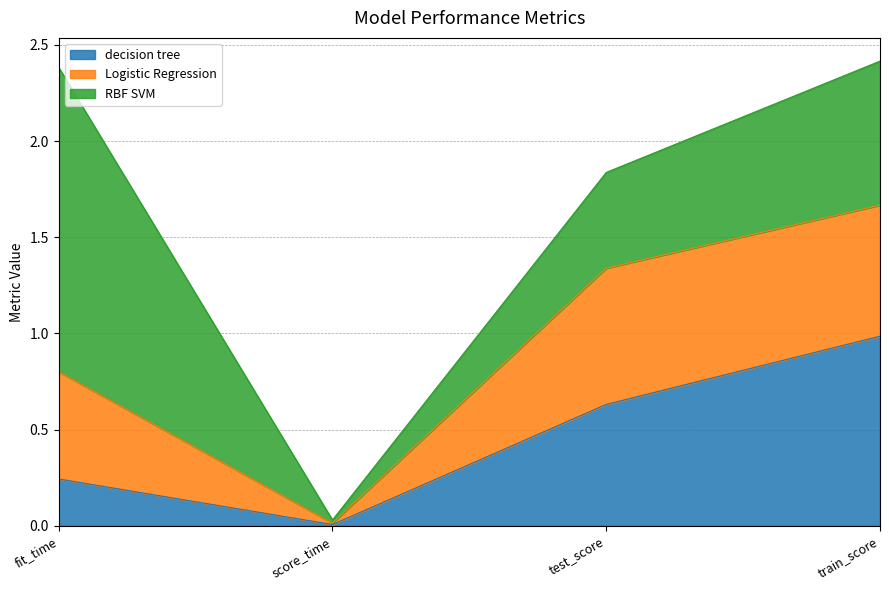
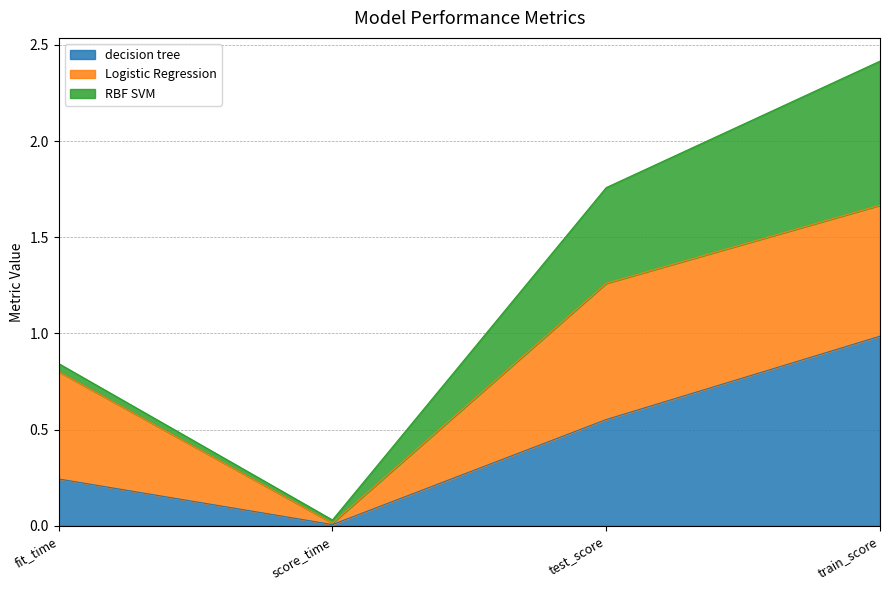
  {
    "decision tree": {
      "fit_time": 0.24,
-     "test_score": 0.63,
+     "test_score": 0.55,
      "train_score": 0.99
    },
    "Logistic Regression": {
      "fit_time": 0.56,
      "test_score": 0.71,
      "train_score": 0.68
    },
    "RBF SVM": {
-     "fit_time": 1.58,
+     "fit_time": 0.04,
      "score_time": 0.02,
      "test_score": 0.50,
      "train_score": 0.75
    }
  }
